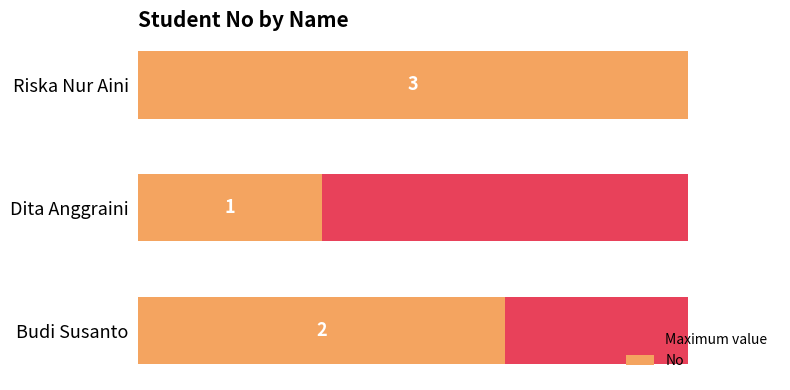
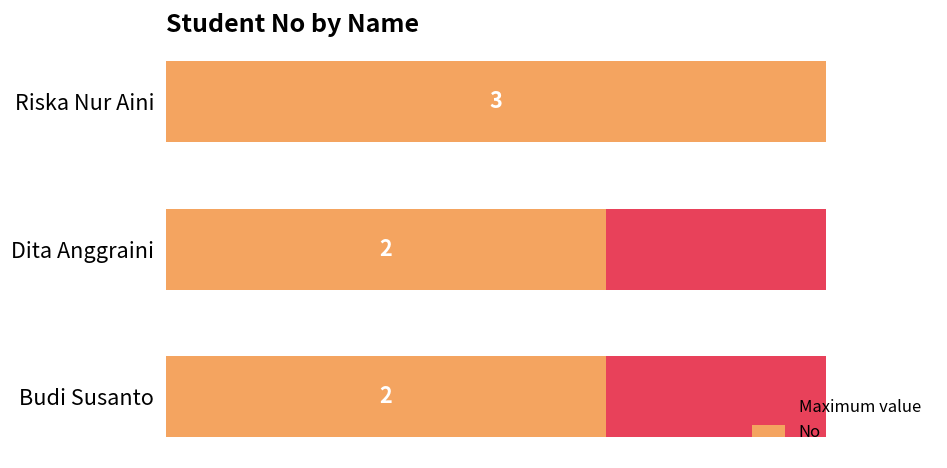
  {
    "Maximum value": {
      "Riska Nur Aini": 3
    },
    "No": {
      "Riska Nur Aini": 3,
-     "Dita Anggraini": 1
+     "Dita Anggraini": 2
    }
  }
